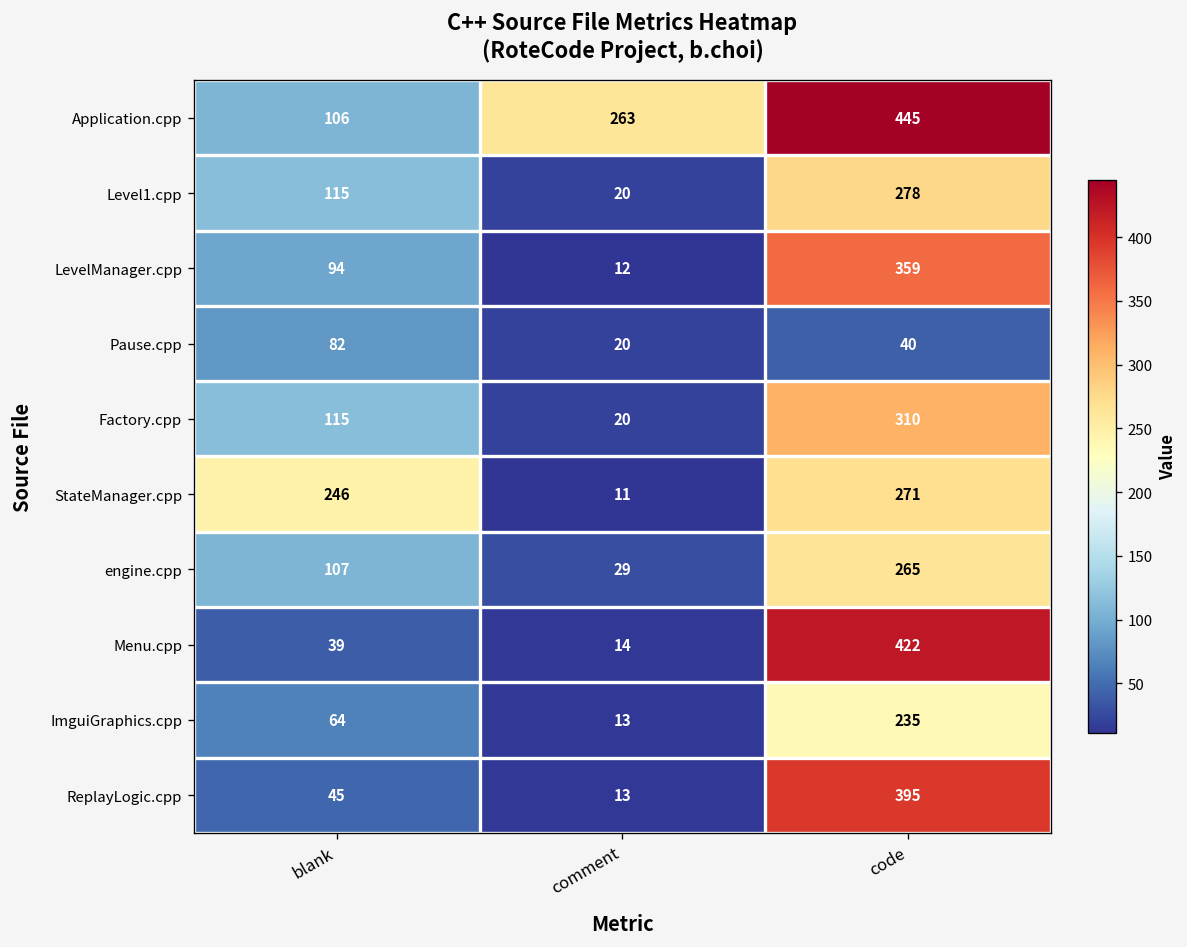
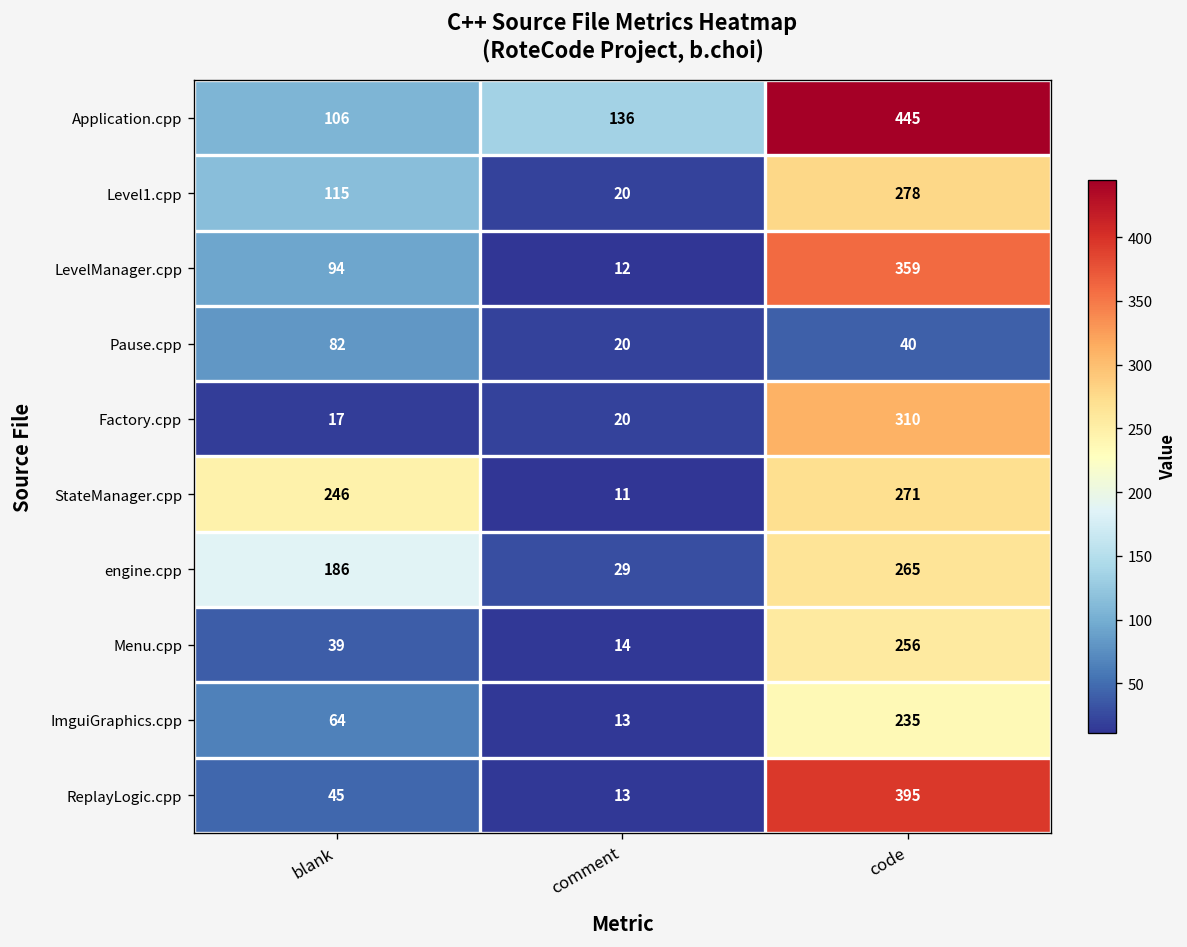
  {
    "Application.cpp": {
      "blank": 106,
-     "comment": 263,
+     "comment": 136,
      "code": 445
    },
    "Level1.cpp": {
      "blank": 115,
      "comment": 20,
      "code": 278
    },
    "LevelManager.cpp": {
      "blank": 94,
      "comment": 12,
      "code": 359
    },
    "Pause.cpp": {
      "blank": 82,
      "comment": 20,
      "code": 40
    },
    "Factory.cpp": {
-     "blank": 115,
+     "blank": 17,
      "comment": 20,
      "code": 310
    },
    "StateManager.cpp": {
      "blank": 246,
      "comment": 11,
      "code": 271
    },
    "engine.cpp": {
-     "blank": 107,
+     "blank": 186,
      "comment": 29,
      "code": 265
    },
    "Menu.cpp": {
      "blank": 39,
      "comment": 14,
-     "code": 422
+     "code": 256
    },
    "ImguiGraphics.cpp": {
      "blank": 64,
      "comment": 13,
      "code": 235
    },
    "ReplayLogic.cpp": {
      "blank": 45,
      "comment": 13,
      "code": 395
    }
  }
